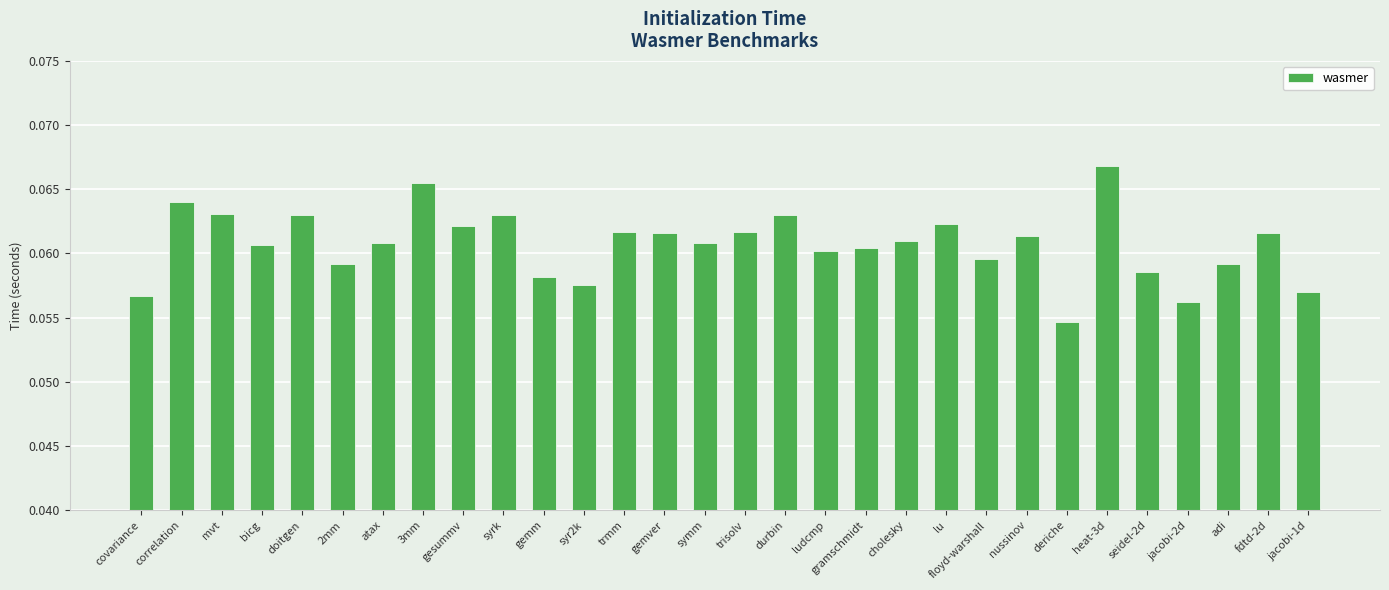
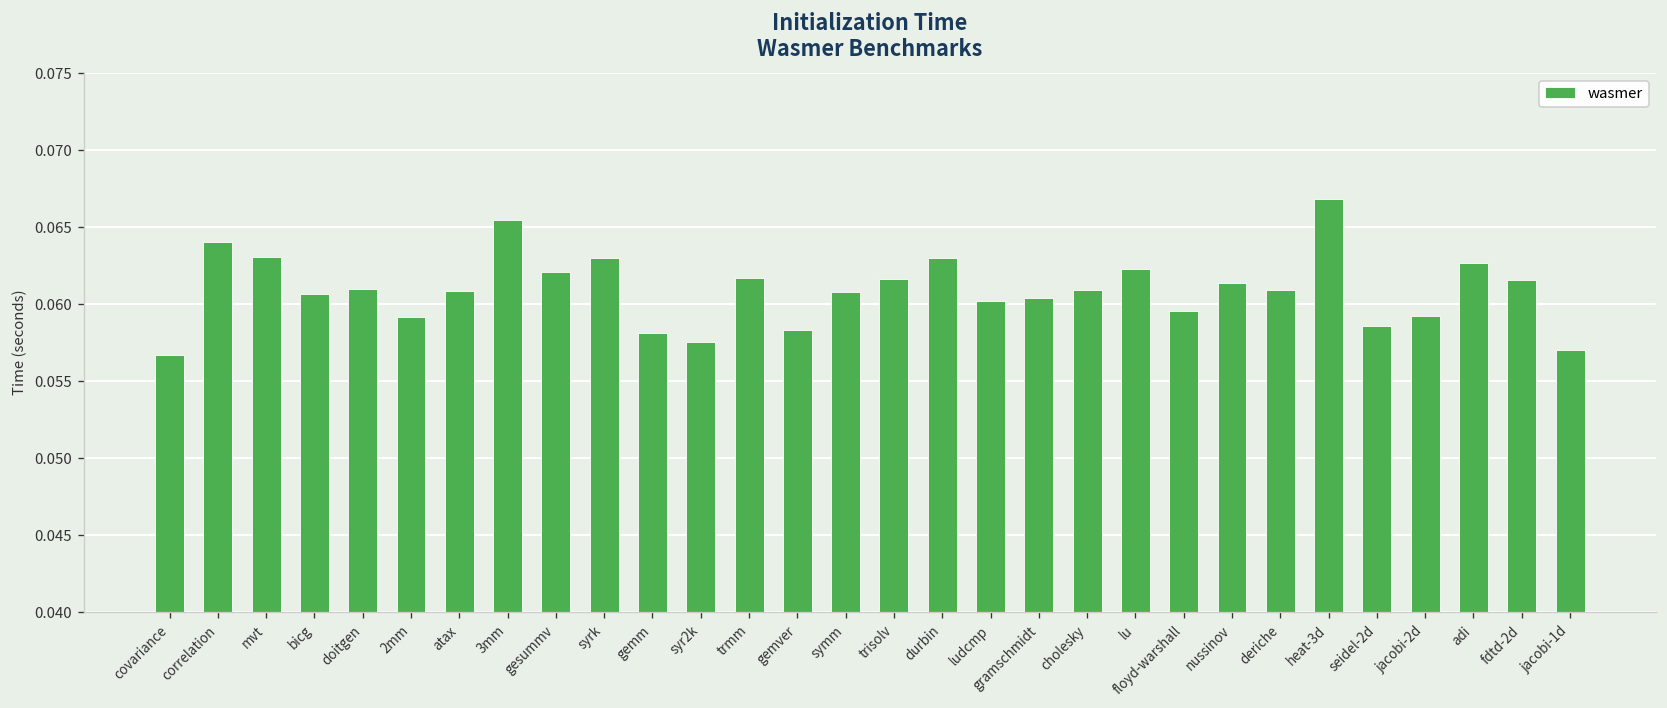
  {
    "covariance": 0.0567,
    "correlation": 0.0640,
    "mvt": 0.0630,
    "bicg": 0.0606,
-   "doitgen": 0.0630,
+   "doitgen": 0.0610,
    "2mm": 0.0592,
    "atax": 0.0608,
    "3mm": 0.0655,
    "gesummv": 0.0621,
    "syrk": 0.0630,
    "gemm": 0.0582,
    "syr2k": 0.0576,
    "trmm": 0.0617,
-   "gemver": 0.0616,
+   "gemver": 0.0583,
    "symm": 0.0608,
    "trisolv": 0.0617,
    "durbin": 0.0630,
    "ludcmp": 0.0602,
    "gramschmidt": 0.0604,
    "cholesky": 0.0609,
    "lu": 0.0623,
    "floyd-warshall": 0.0596,
    "nussinov": 0.0614,
-   "deriche": 0.0547,
+   "deriche": 0.0609,
    "heat-3d": 0.0668,
    "seidel-2d": 0.0586,
-   "jacobi-2d": 0.0562,
-   "adi": 0.0592,
+   "jacobi-2d": 0.0593,
+   "adi": 0.0627,
    "fdtd-2d": 0.0616,
    "jacobi-1d": 0.0570
  }
